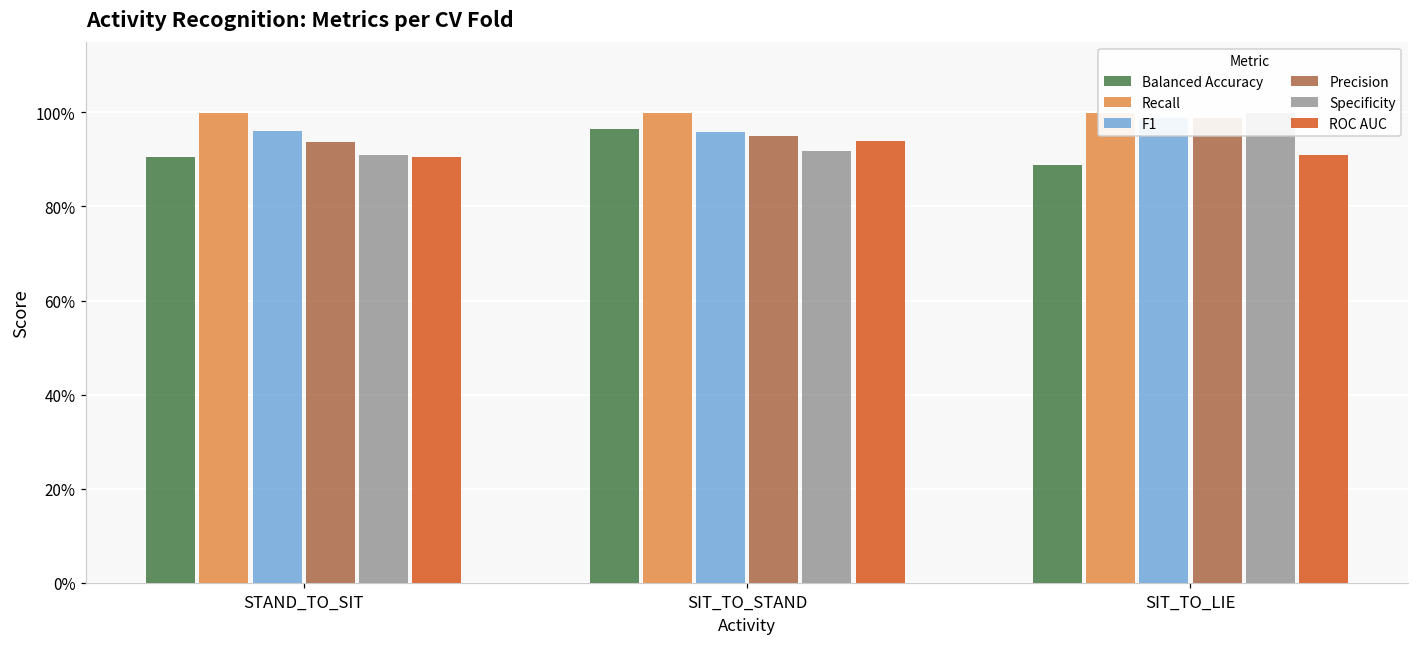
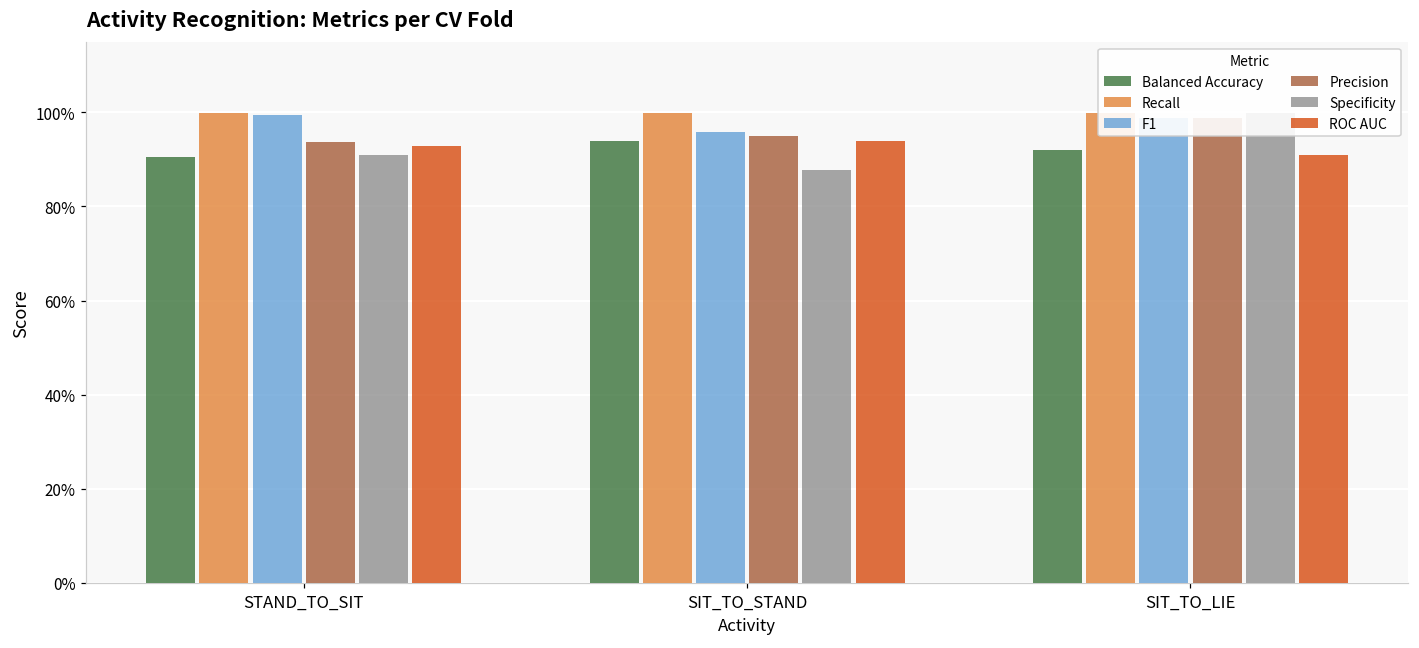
  {
    "Balanced Accuracy": {
      "STAND_TO_SIT": "91%",
-     "SIT_TO_STAND": "97%",
-     "SIT_TO_LIE": "89%"
+     "SIT_TO_STAND": "94%",
+     "SIT_TO_LIE": "92%"
    },
    "Recall": {
      "STAND_TO_SIT": "100%",
      "SIT_TO_STAND": "100%"
    },
    "F1": {
-     "STAND_TO_SIT": "96%",
+     "STAND_TO_SIT": "99%",
      "SIT_TO_STAND": "96%"
    },
    "Precision": {
      "STAND_TO_SIT": "94%",
      "SIT_TO_STAND": "95%"
    },
    "Specificity": {
      "STAND_TO_SIT": "91%",
-     "SIT_TO_STAND": "92%"
+     "SIT_TO_STAND": "88%"
    },
    "ROC AUC": {
-     "STAND_TO_SIT": "91%",
+     "STAND_TO_SIT": "93%",
      "SIT_TO_STAND": "94%",
      "SIT_TO_LIE": "91%"
    }
  }
